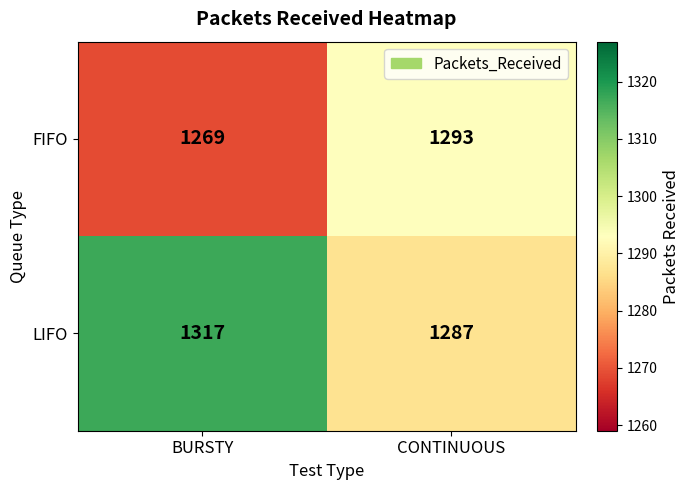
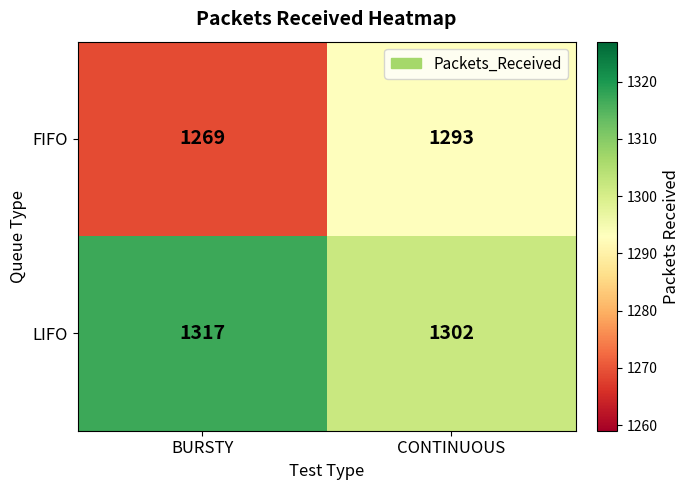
  {
    "FIFO": {
      "BURSTY": 1269,
      "CONTINUOUS": 1293
    },
    "LIFO": {
      "BURSTY": 1317,
-     "CONTINUOUS": 1287
+     "CONTINUOUS": 1302
    }
  }
